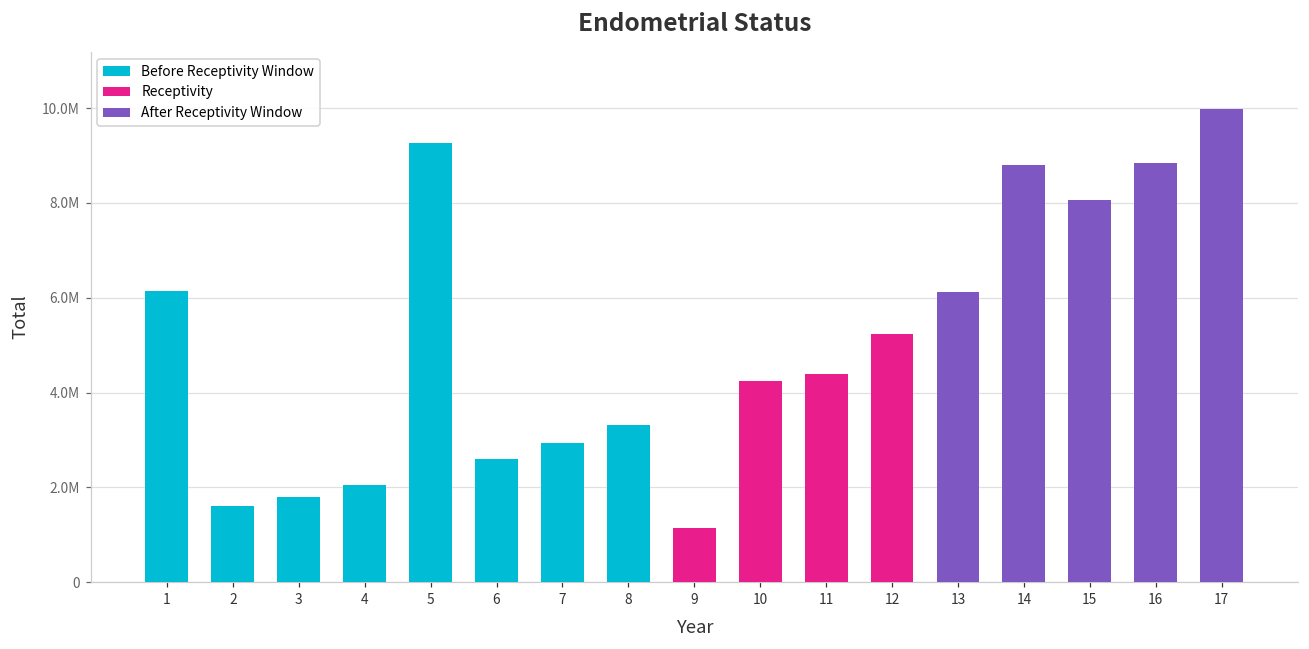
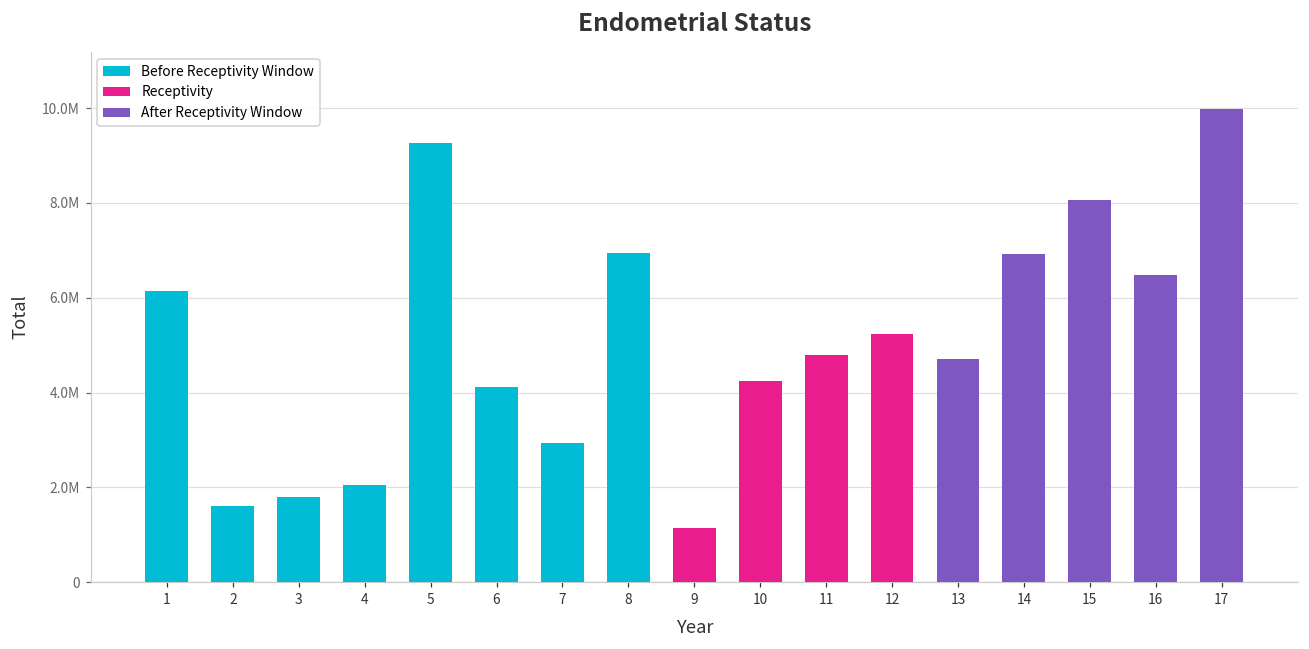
  {
    "1": 6100000,
    "2": 1600000,
    "3": 1800000,
    "4": 2000000,
    "5": 9300000,
-   "6": 2600000,
+   "6": 4100000,
    "7": 2900000,
-   "8": 3300000,
+   "8": 6900000,
    "9": 1100000,
    "10": 4200000,
-   "11": 4400000,
+   "11": 4800000,
    "12": 5200000,
-   "13": 6100000,
-   "14": 8800000,
+   "13": 4700000,
+   "14": 6900000,
    "15": 8100000,
-   "16": 8800000,
+   "16": 6500000,
    "17": 10000000
  }
